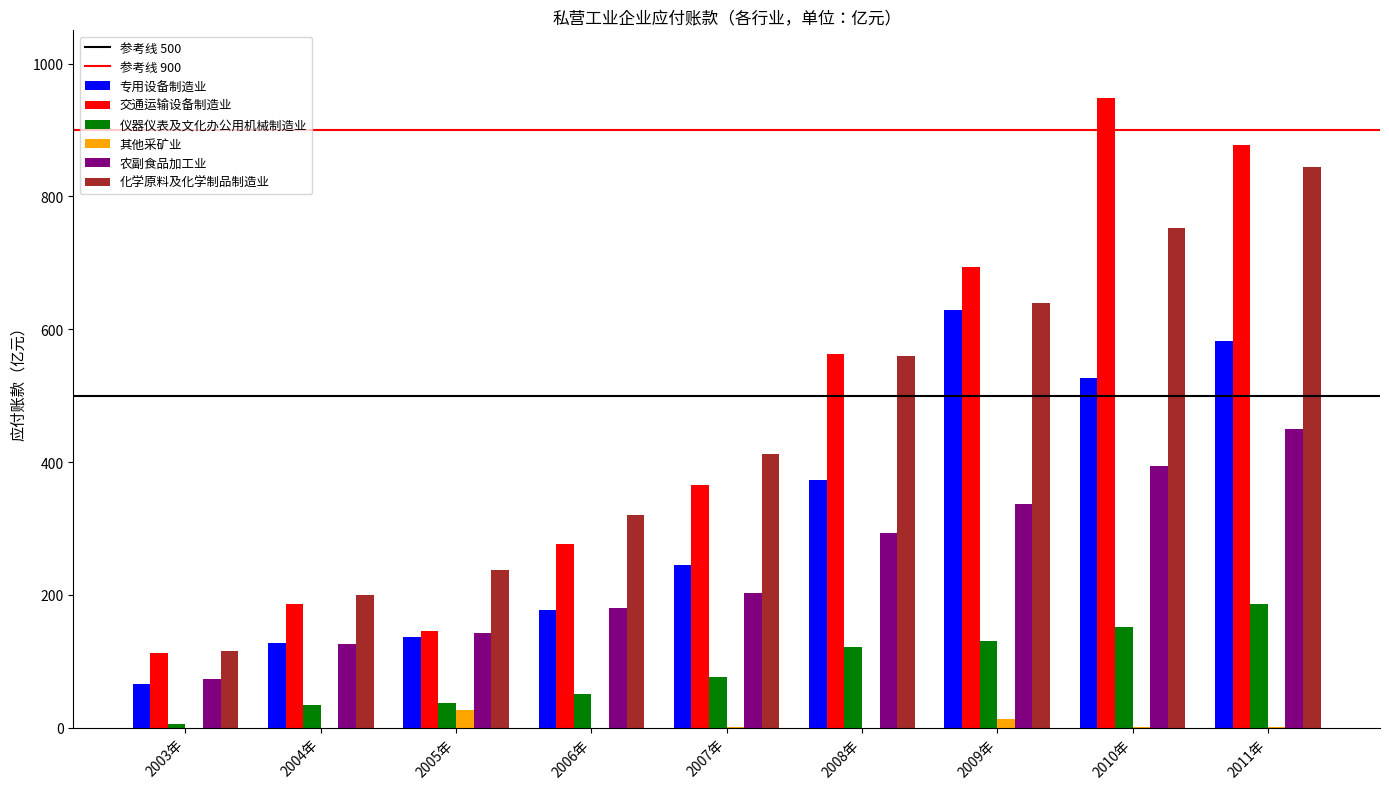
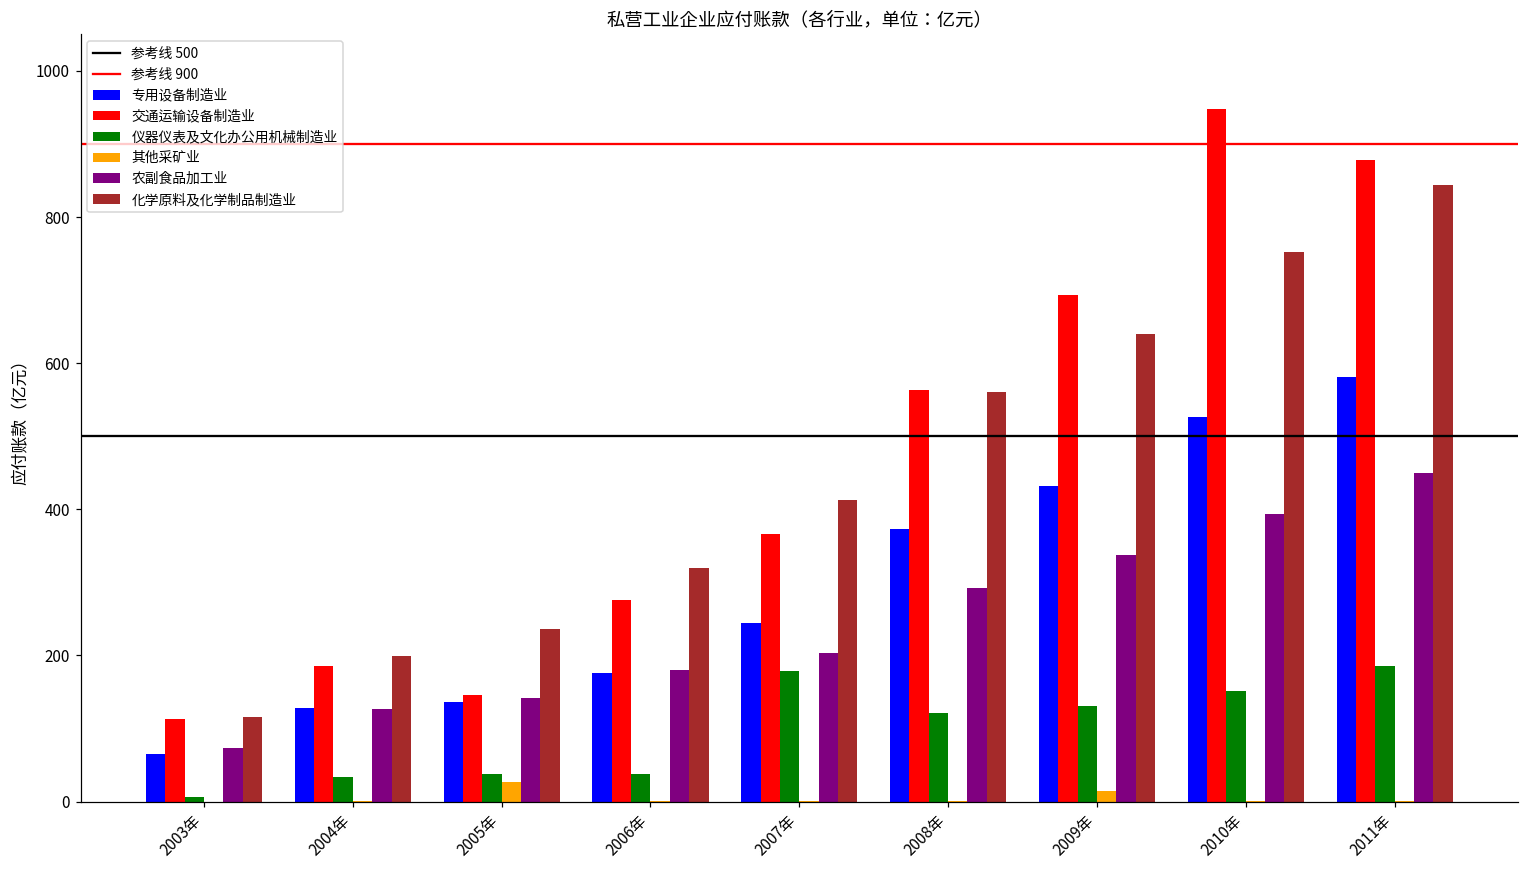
  {
    "专用设备制造业": {
      "2003年": 70,
      "2004年": 130,
      "2005年": 140,
      "2006年": 180,
      "2007年": 240,
      "2008年": 370,
-     "2009年": 630,
+     "2009年": 430,
      "2010年": 530,
      "2011年": 580
    },
    "交通运输设备制造业": {
      "2003年": 110,
      "2004年": 190,
      "2005年": 150,
      "2006年": 280,
      "2007年": 370,
      "2008年": 560,
      "2009年": 690,
      "2010年": 950,
      "2011年": 880
    },
    "仪器仪表及文化办公用机械制造业": {
      "2003年": 10,
      "2004年": 30,
      "2005年": 40,
-     "2006年": 50,
-     "2007年": 80,
+     "2006年": 40,
+     "2007年": 180,
      "2008年": 120,
      "2009年": 130,
      "2010年": 150,
      "2011年": 190
    },
    "其他采矿业": {
      "2005年": 30,
      "2009年": 10
    },
    "农副食品加工业": {
      "2003年": 70,
      "2004年": 130,
      "2005年": 140,
      "2006年": 180,
      "2007年": 200,
      "2008年": 290,
      "2009年": 340,
      "2010年": 390,
      "2011年": 450
    },
    "化学原料及化学制品制造业": {
      "2003年": 120,
      "2004年": 200,
      "2005年": 240,
      "2006年": 320,
      "2007年": 410,
      "2008年": 560,
      "2009年": 640,
      "2010年": 750,
      "2011年": 840
    }
  }
